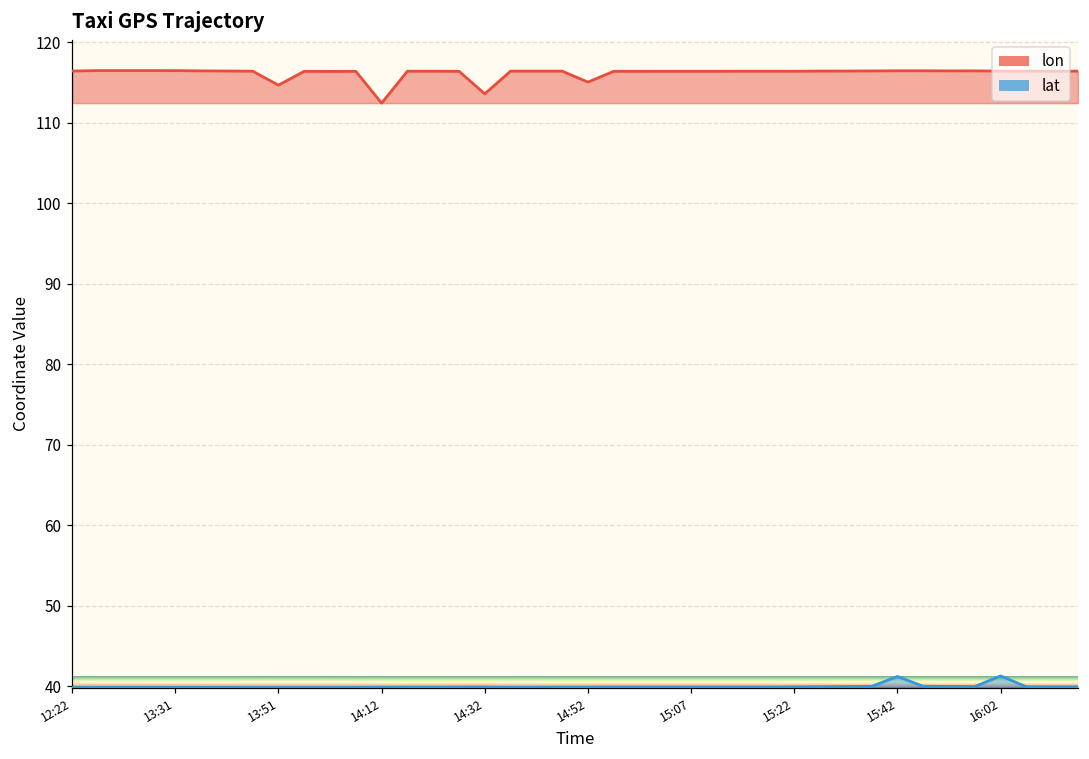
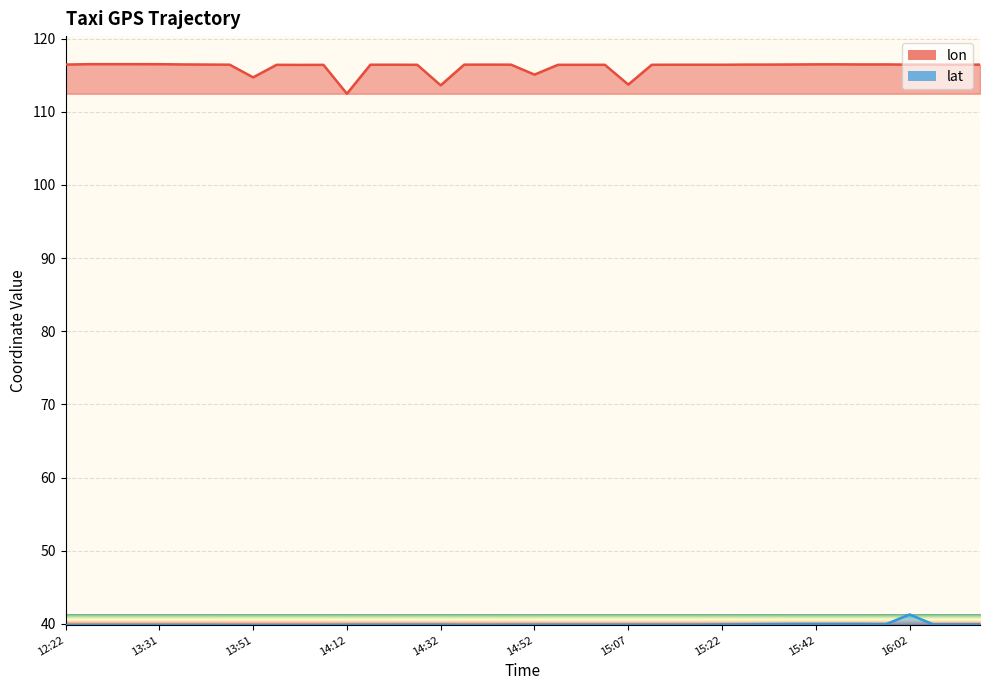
  {
    "lon": {
      "12:22": 116,
      "13:31": 117,
      "13:51": 115,
      "14:12": 112,
      "14:32": 114,
      "14:52": 115,
-     "15:07": 116,
+     "15:07": 114,
      "15:22": 116,
      "15:42": 116
    },
    "lat": {
      "12:22": 40,
      "13:31": 40,
      "13:51": 40,
      "14:12": 40,
      "14:32": 40,
      "14:52": 40,
      "15:07": 40,
      "15:22": 40,
-     "15:42": 41,
+     "15:42": 40,
      "16:02": 41
    }
  }
